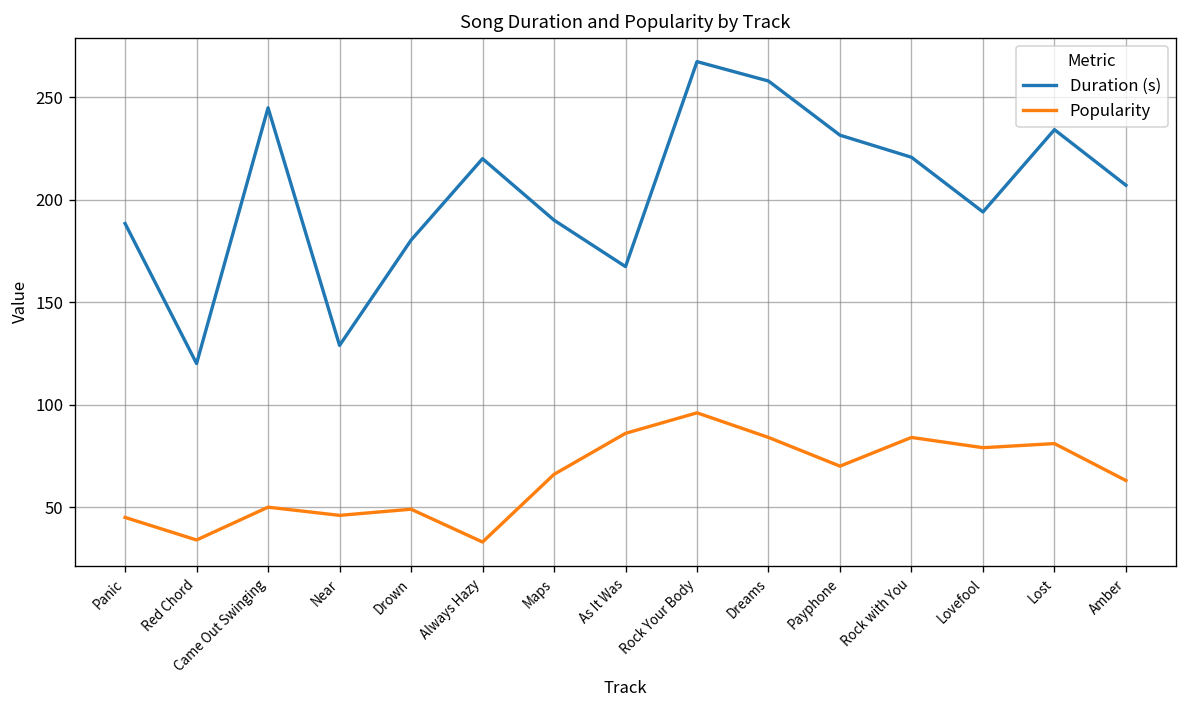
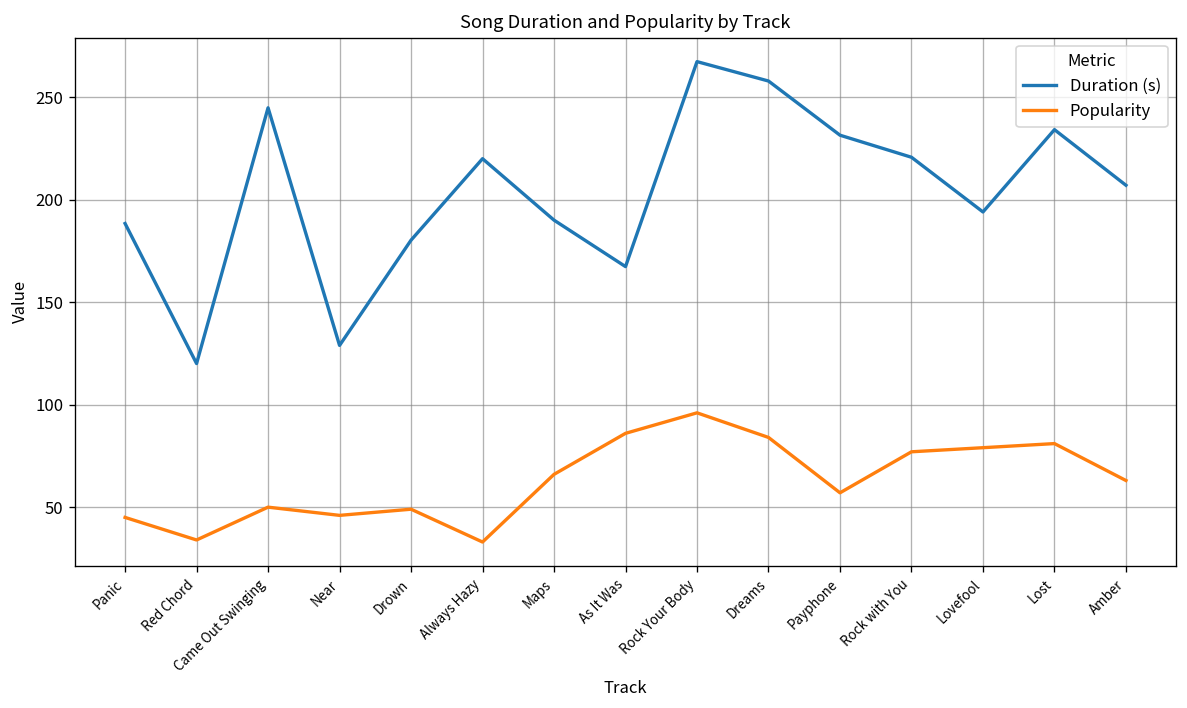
  {
    "Duration (s)": {
      "Panic": 188,
      "Red Chord": 120,
      "Came Out Swinging": 245,
      "Near": 129,
      "Drown": 180,
      "Always Hazy": 220,
      "Maps": 190,
      "As It Was": 167,
      "Rock Your Body": 267,
      "Dreams": 258,
      "Payphone": 231,
      "Rock with You": 221,
      "Lovefool": 194,
      "Lost": 234,
      "Amber": 207
    },
    "Popularity": {
      "Panic": 45,
      "Red Chord": 34,
      "Came Out Swinging": 50,
      "Near": 46,
      "Drown": 49,
      "Always Hazy": 33,
      "Maps": 66,
      "As It Was": 86,
      "Rock Your Body": 96,
      "Dreams": 84,
-     "Payphone": 70,
-     "Rock with You": 84,
+     "Payphone": 57,
+     "Rock with You": 77,
      "Lovefool": 79,
      "Lost": 81,
      "Amber": 63
    }
  }
